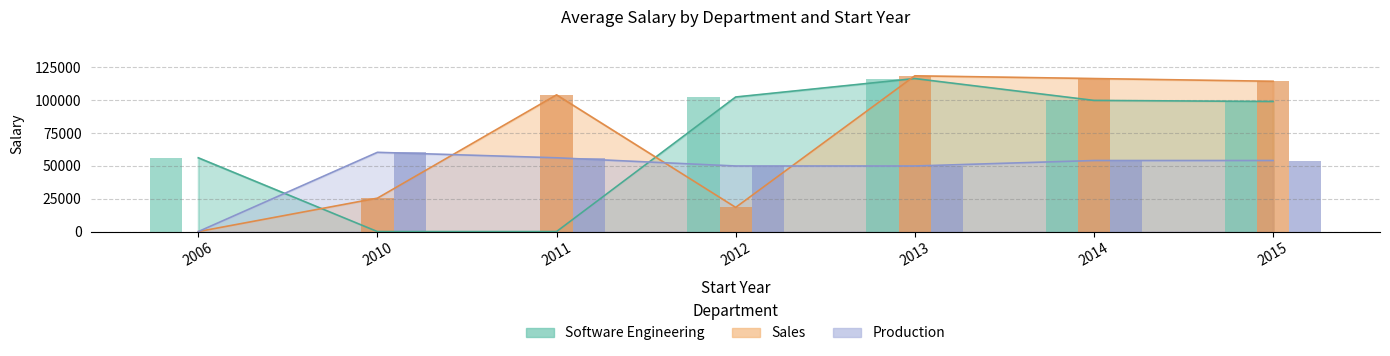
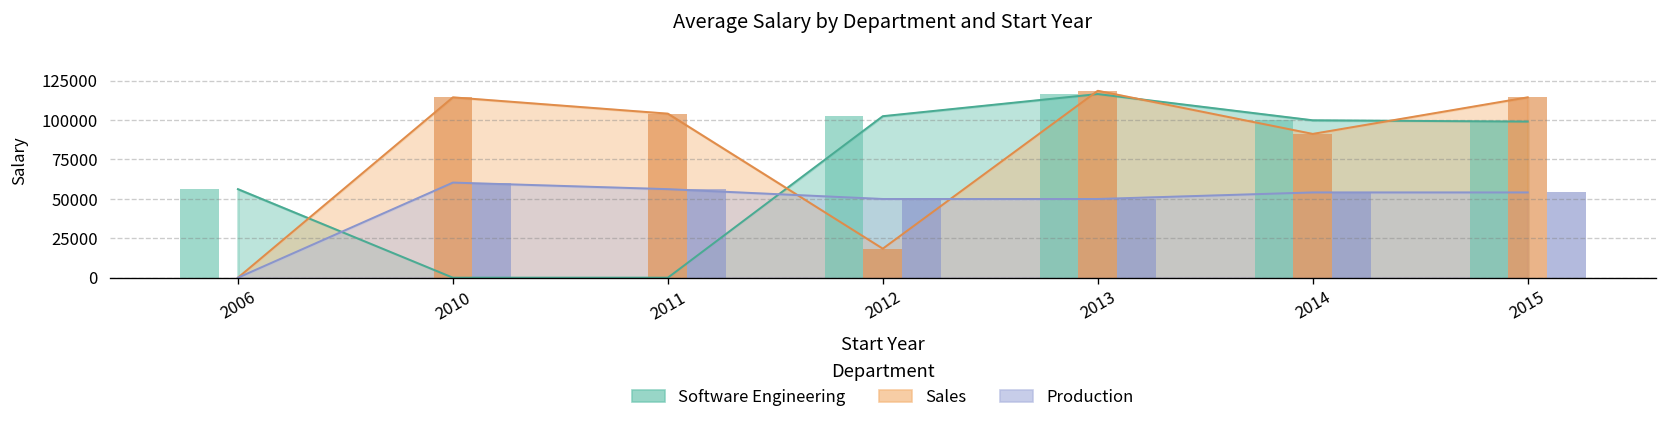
  {
    "Sales": {
      "2006": 0,
-     "2010": 25000,
+     "2010": 114000,
      "2011": 104000,
      "2012": 18000,
      "2013": 119000,
-     "2014": 116000,
+     "2014": 91000,
      "2015": 114000
    }
  }
